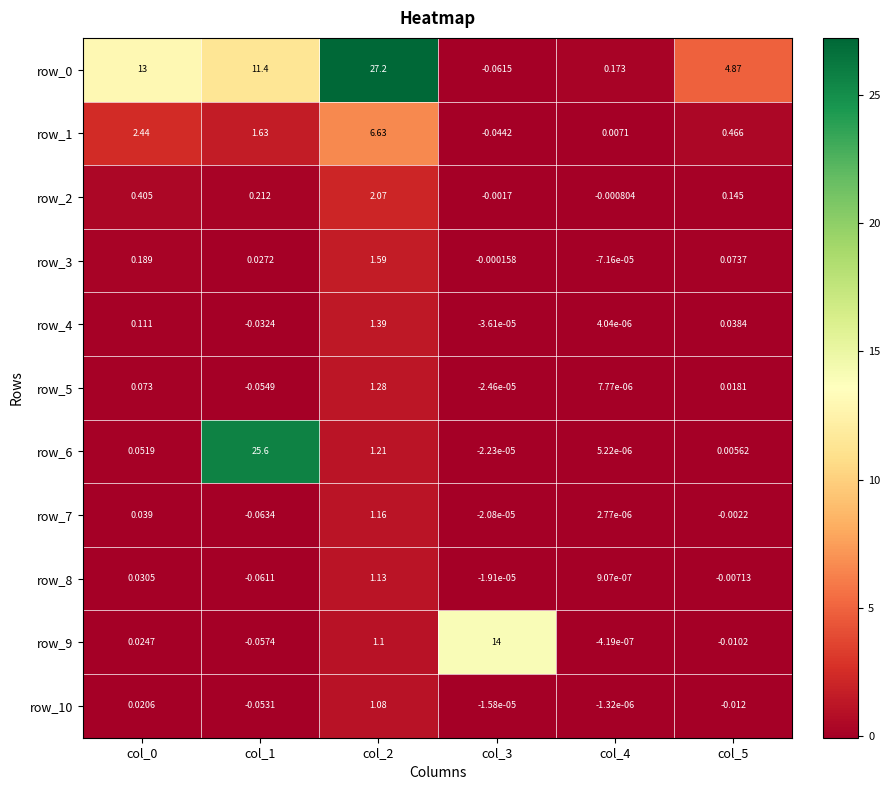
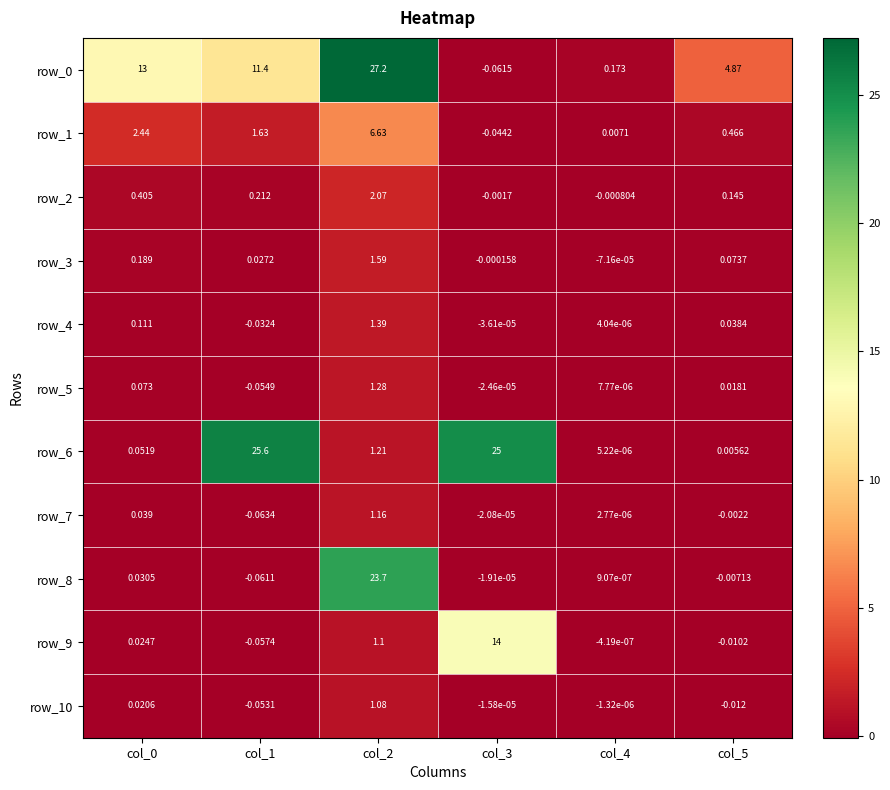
  {
    "row_0": {
      "col_0": "13",
      "col_1": "11.4",
      "col_2": "27.2",
      "col_3": "-0.0615",
      "col_4": "0.173",
      "col_5": "4.87"
    },
    "row_1": {
      "col_0": "2.44",
      "col_1": "1.63",
      "col_2": "6.63",
      "col_3": "-0.0442",
      "col_4": "0.0071",
      "col_5": "0.466"
    },
    "row_2": {
      "col_0": "0.405",
      "col_1": "0.212",
      "col_2": "2.07",
      "col_3": "-0.0017",
      "col_4": "-0.000804",
      "col_5": "0.145"
    },
    "row_3": {
      "col_0": "0.189",
      "col_1": "0.0272",
      "col_2": "1.59",
      "col_3": "-0.000158",
      "col_4": "-7.16e-05",
      "col_5": "0.0737"
    },
    "row_4": {
      "col_0": "0.111",
      "col_1": "-0.0324",
      "col_2": "1.39",
      "col_3": "-3.61e-05",
      "col_4": "4.04e-06",
      "col_5": "0.0384"
    },
    "row_5": {
      "col_0": "0.073",
      "col_1": "-0.0549",
      "col_2": "1.28",
      "col_3": "-2.46e-05",
      "col_4": "7.77e-06",
      "col_5": "0.0181"
    },
    "row_6": {
      "col_0": "0.0519",
      "col_1": "25.6",
      "col_2": "1.21",
-     "col_3": "-2.23e-05",
+     "col_3": "25",
      "col_4": "5.22e-06",
      "col_5": "0.00562"
    },
    "row_7": {
      "col_0": "0.039",
      "col_1": "-0.0634",
      "col_2": "1.16",
      "col_3": "-2.08e-05",
      "col_4": "2.77e-06",
      "col_5": "-0.0022"
    },
    "row_8": {
      "col_0": "0.0305",
      "col_1": "-0.0611",
-     "col_2": "1.13",
+     "col_2": "23.7",
      "col_3": "-1.91e-05",
      "col_4": "9.07e-07",
      "col_5": "-0.00713"
    },
    "row_9": {
      "col_0": "0.0247",
      "col_1": "-0.0574",
      "col_2": "1.1",
      "col_3": "14",
      "col_4": "-4.19e-07",
      "col_5": "-0.0102"
    },
    "row_10": {
      "col_0": "0.0206",
      "col_1": "-0.0531",
      "col_2": "1.08",
      "col_3": "-1.58e-05",
      "col_4": "-1.32e-06",
      "col_5": "-0.012"
    }
  }
